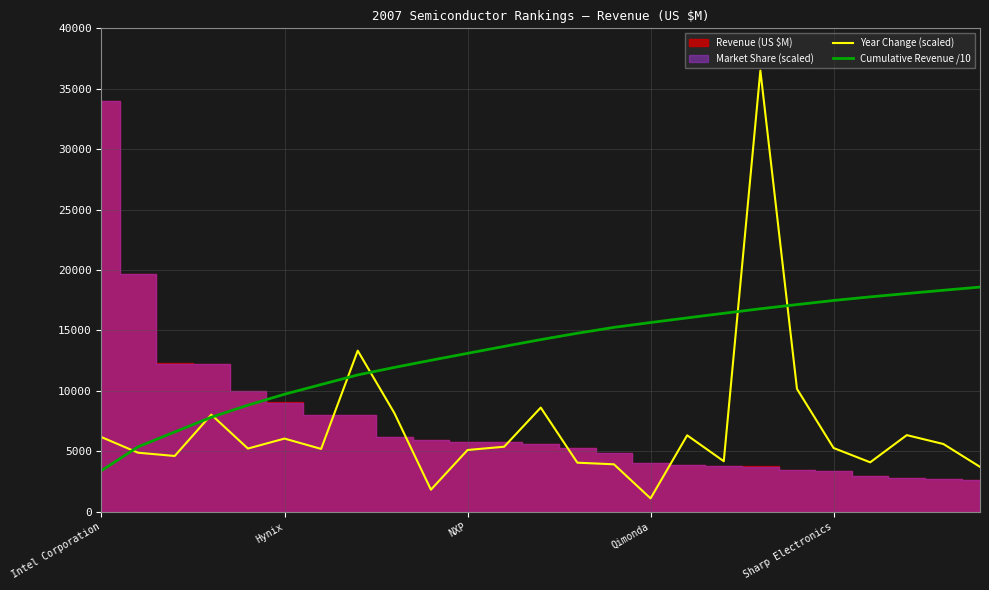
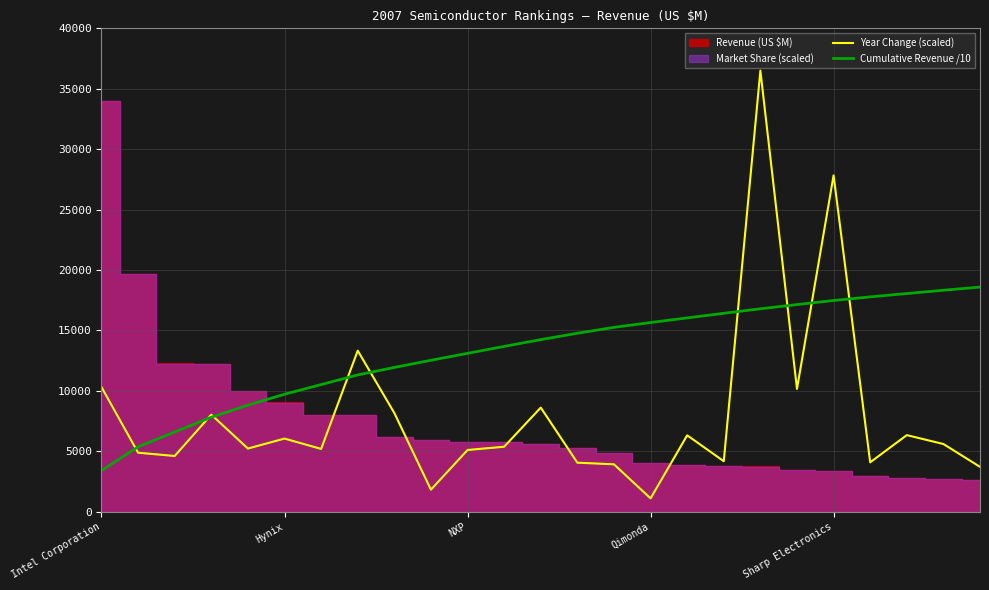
  {
    "Year Change (scaled)": {
-     "Intel Corporation": 6200,
+     "Intel Corporation": 10300,
      "Hynix": 6100,
      "NXP": 5100,
      "Qimonda": 1100,
-     "Sharp Electronics": 5300
+     "Sharp Electronics": 27800
    },
    "Cumulative Revenue /10": {
      "Intel Corporation": 3400,
      "Hynix": 9700,
      "NXP": 13100,
      "Qimonda": 15700,
      "Sharp Electronics": 17500
    }
  }
